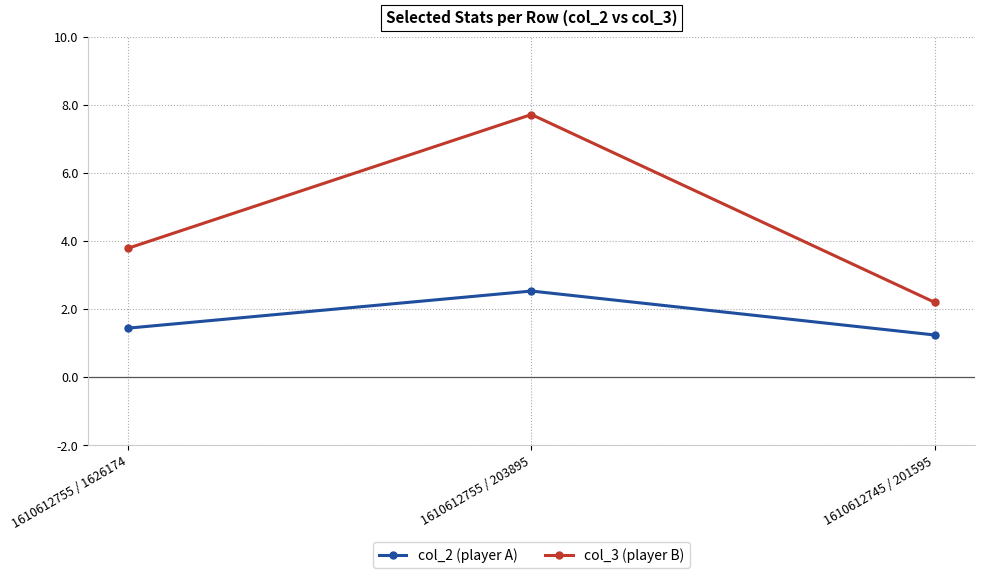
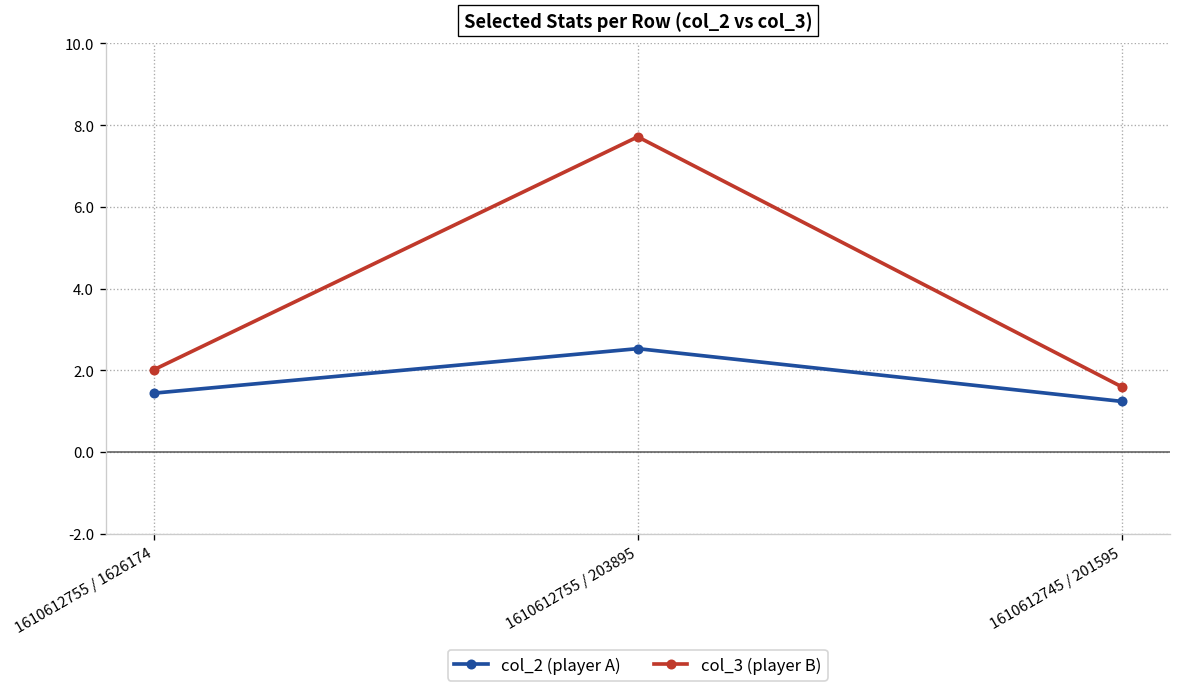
  {
    "col_2 (player A)": {
      "1610612755 / 1626174": 1.4,
      "1610612755 / 203895": 2.5,
      "1610612745 / 201595": 1.2
    },
    "col_3 (player B)": {
-     "1610612755 / 1626174": 3.8,
+     "1610612755 / 1626174": 2.0,
      "1610612755 / 203895": 7.7,
-     "1610612745 / 201595": 2.2
+     "1610612745 / 201595": 1.6
    }
  }
